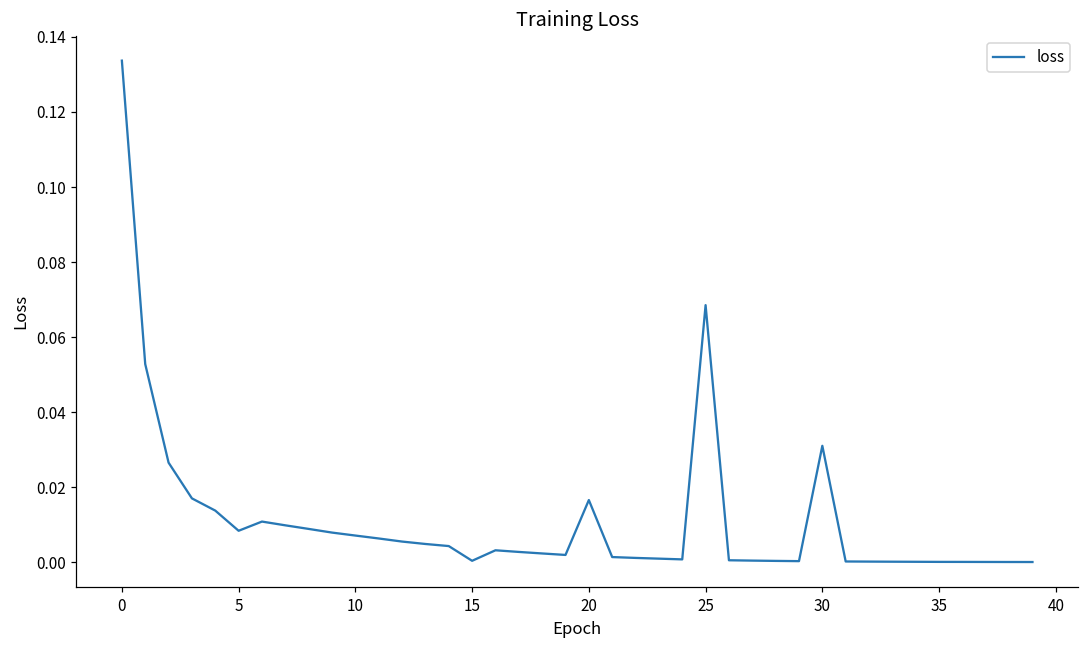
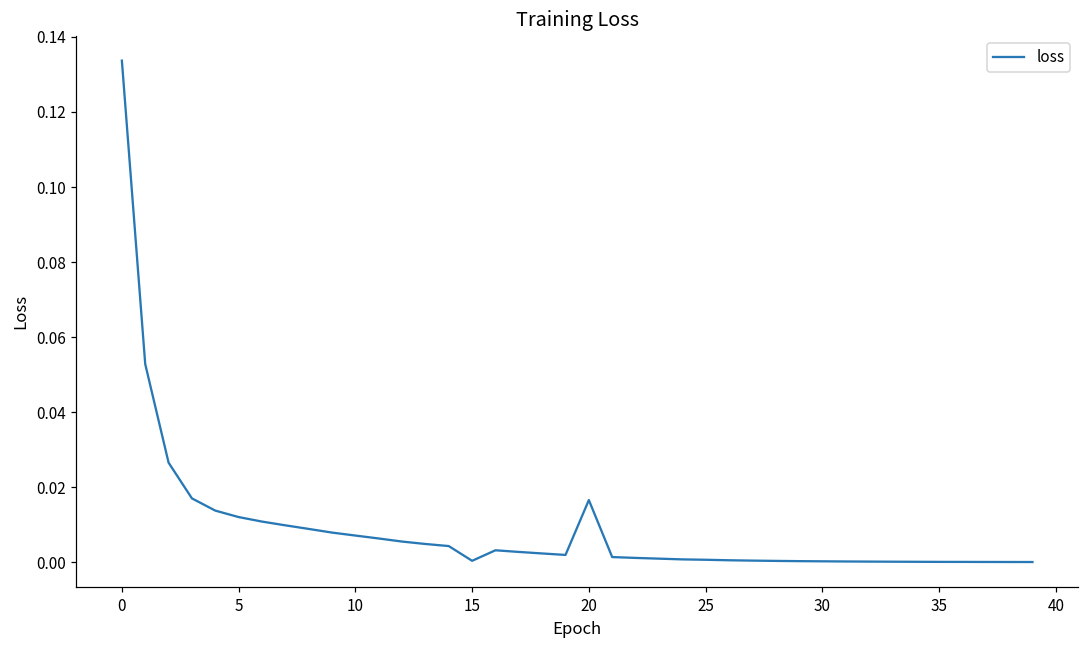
  {
    "0": 0.134,
-   "5": 0.008,
+   "5": 0.012,
    "10": 0.007,
    "15": 0.000,
    "20": 0.017,
-   "25": 0.069,
-   "30": 0.031,
+   "25": 0.001,
+   "30": 0.000,
    "35": 0.000
  }
